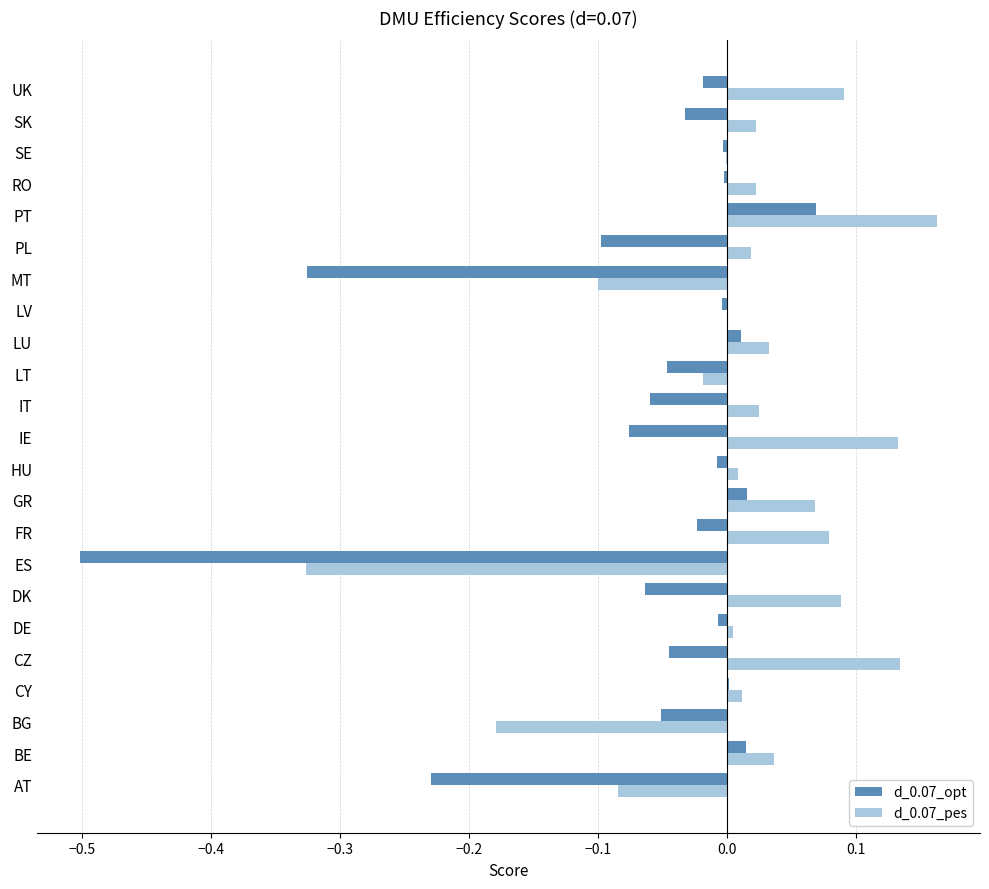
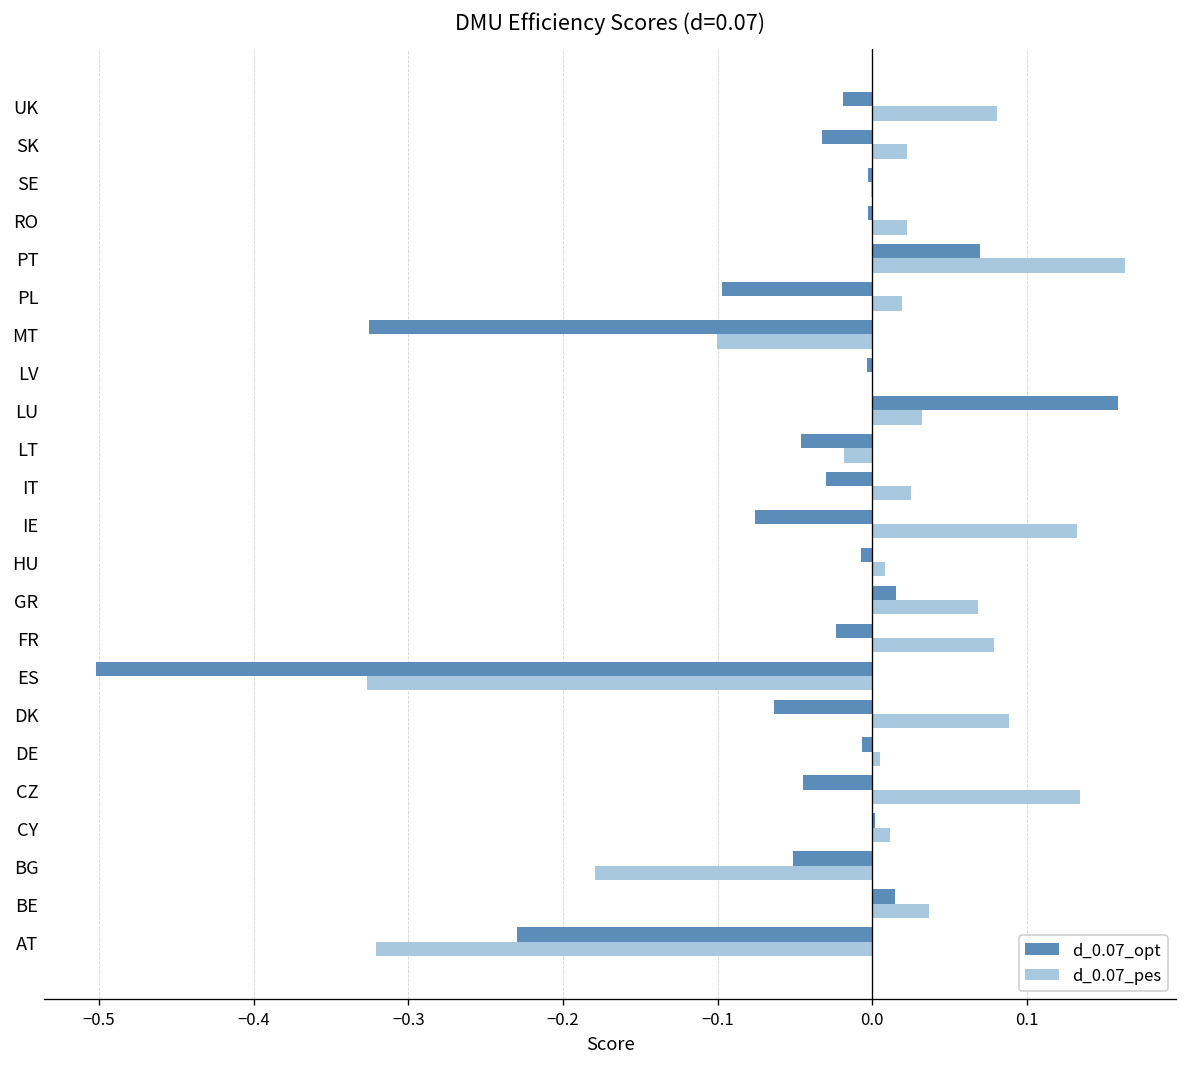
  {
    "d_0.07_opt": {
      "UK": -0.019,
      "SK": -0.033,
      "SE": -0.003,
      "RO": -0.003,
      "PT": 0.069,
      "PL": -0.097,
      "MT": -0.326,
      "LV": -0.003,
-     "LU": 0.011,
+     "LU": 0.159,
      "LT": -0.046,
-     "IT": -0.060,
+     "IT": -0.030,
      "IE": -0.076,
      "HU": -0.007,
      "GR": 0.015,
      "FR": -0.023,
      "ES": -0.502,
      "DK": -0.064,
      "DE": -0.007,
      "CZ": -0.045,
      "CY": 0.002,
      "BG": -0.051,
      "BE": 0.015,
      "AT": -0.230
    },
    "d_0.07_pes": {
-     "UK": 0.091,
+     "UK": 0.081,
      "SK": 0.023,
      "RO": 0.023,
      "PT": 0.163,
      "PL": 0.019,
      "MT": -0.100,
      "LU": 0.032,
      "LT": -0.018,
      "IT": 0.025,
      "IE": 0.133,
      "HU": 0.008,
      "GR": 0.068,
      "FR": 0.079,
      "ES": -0.327,
      "DK": 0.089,
      "DE": 0.005,
      "CZ": 0.135,
      "CY": 0.012,
      "BG": -0.179,
      "BE": 0.037,
-     "AT": -0.085
+     "AT": -0.321
    }
  }
